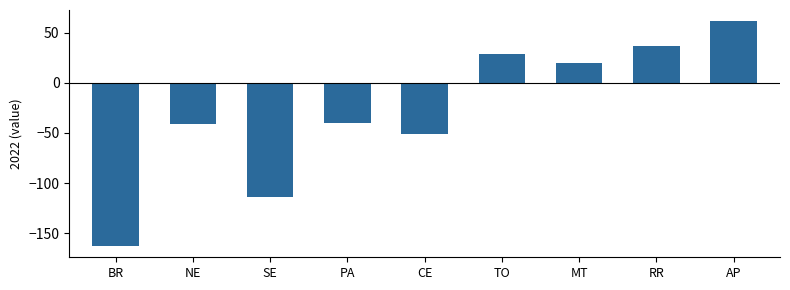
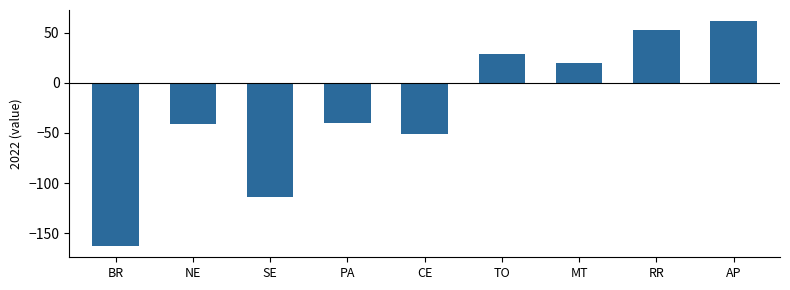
  {
    "BR": -163,
    "NE": -41,
    "SE": -114,
    "PA": -40,
    "CE": -51,
    "TO": 28,
    "MT": 20,
-   "RR": 37,
+   "RR": 53,
    "AP": 61
  }
